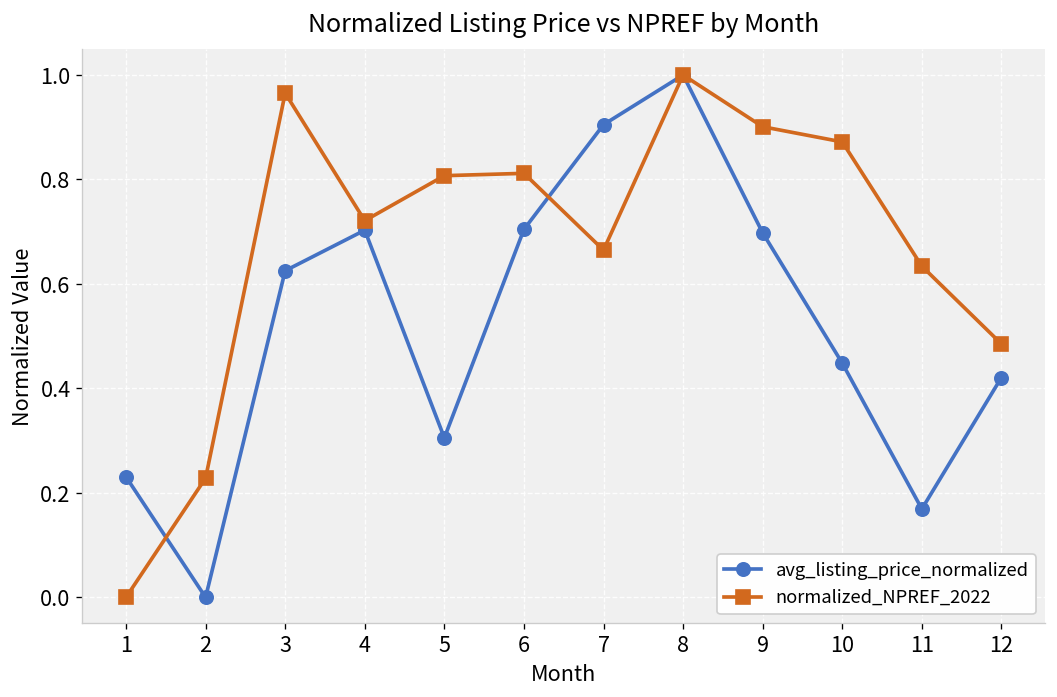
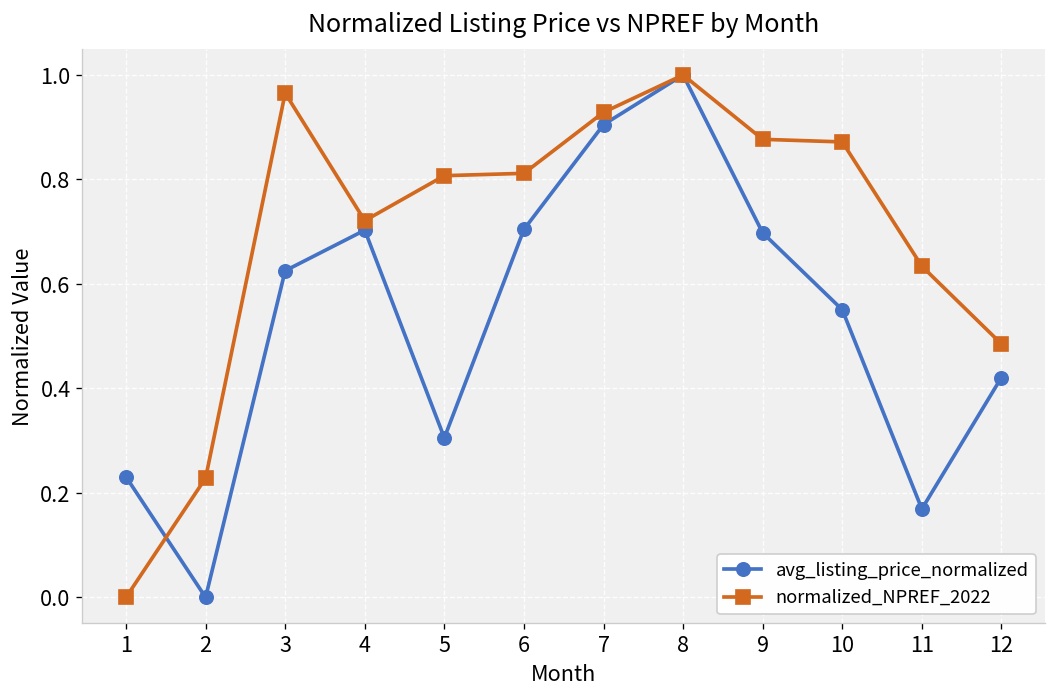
  {
    "avg_listing_price_normalized": {
      "1": 0.23,
      "2": 0.00,
      "3": 0.63,
      "4": 0.70,
      "5": 0.31,
      "6": 0.70,
      "7": 0.90,
      "9": 0.70,
-     "10": 0.45,
+     "10": 0.55,
      "11": 0.17,
      "12": 0.42
    },
    "normalized_NPREF_2022": {
      "1": 0.00,
      "2": 0.23,
      "3": 0.97,
      "4": 0.72,
      "5": 0.81,
      "6": 0.81,
-     "7": 0.66,
-     "9": 0.90,
+     "7": 0.93,
+     "9": 0.88,
      "10": 0.87,
      "11": 0.63,
      "12": 0.49
    }
  }
